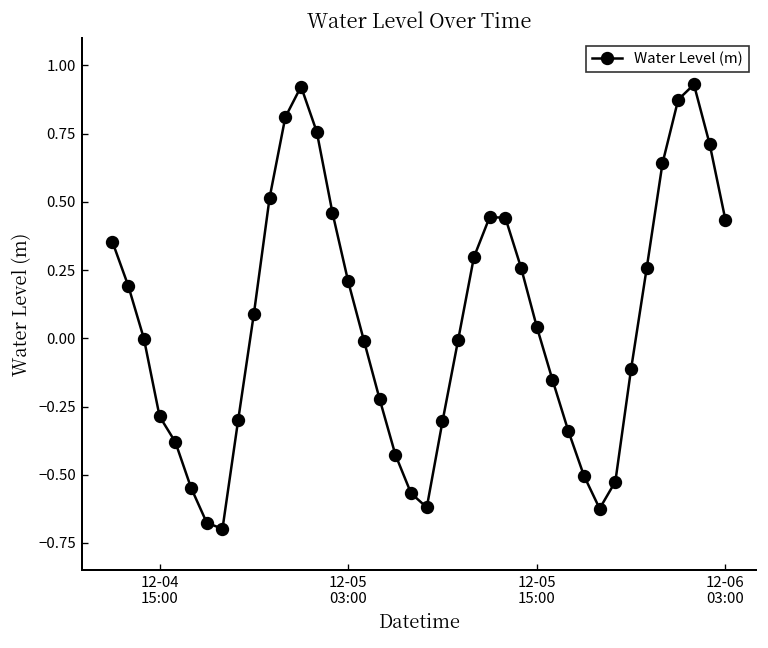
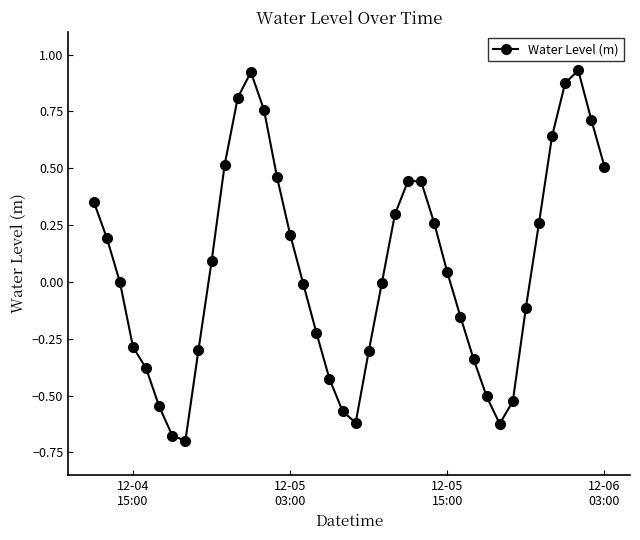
  {
    "12-04 15:00": -0.29,
    "12-05 03:00": 0.21,
    "12-05 15:00": 0.04,
-   "12-06 03:00": 0.44
+   "12-06 03:00": 0.51
  }
